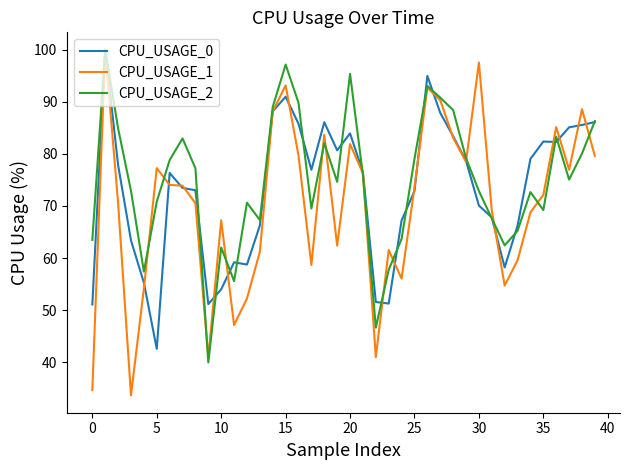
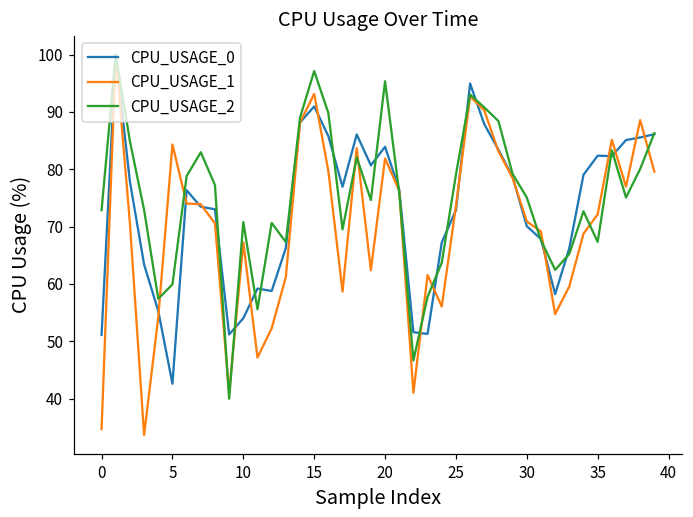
  {
    "CPU_USAGE_0": {
      "0": 51,
      "5": 43,
      "10": 54,
      "15": 91,
      "20": 84,
      "25": 73,
      "30": 70,
      "35": 82
    },
    "CPU_USAGE_1": {
      "0": 35,
-     "5": 77,
+     "5": 84,
      "10": 67,
      "15": 93,
      "20": 82,
      "25": 74,
-     "30": 98,
+     "30": 71,
      "35": 72
    },
    "CPU_USAGE_2": {
-     "0": 63,
-     "5": 71,
-     "10": 62,
+     "0": 73,
+     "5": 60,
+     "10": 71,
      "15": 97,
      "20": 95,
      "25": 79,
-     "30": 73,
-     "35": 69
+     "30": 75,
+     "35": 67
    }
  }
